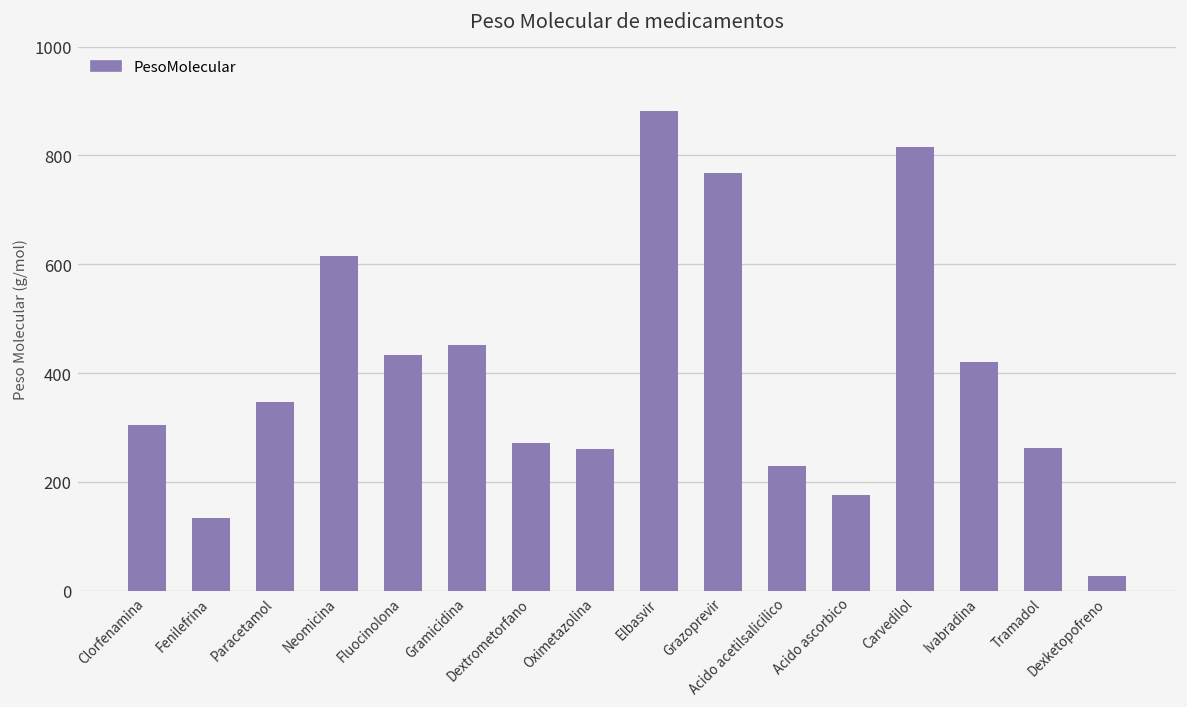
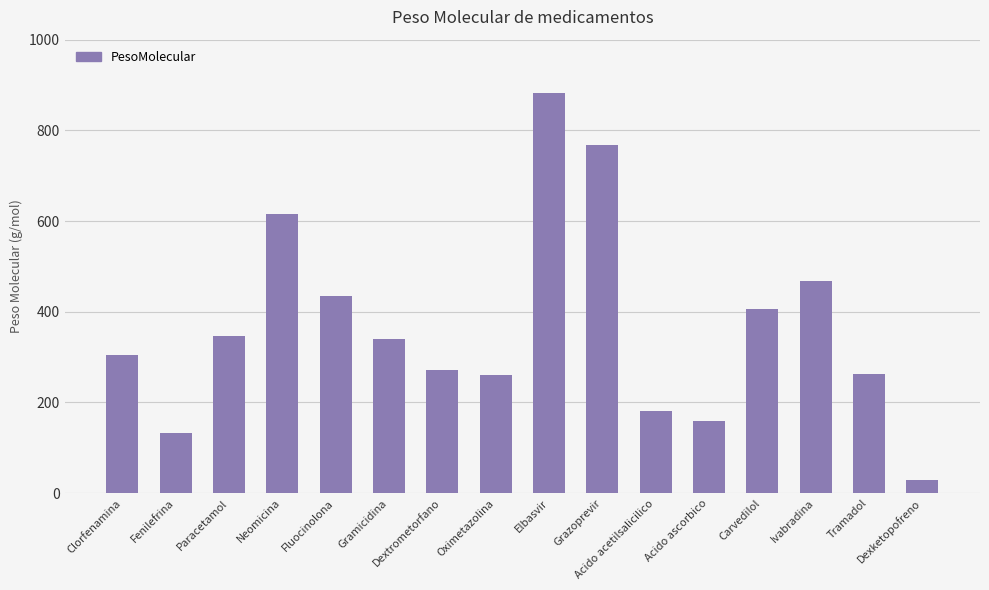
  {
    "Clorfenamina": 310,
    "Fenilefrina": 130,
    "Paracetamol": 350,
    "Neomicina": 610,
    "Fluocinolona": 430,
-   "Gramicidina": 450,
+   "Gramicidina": 340,
    "Dextrometorfano": 270,
    "Oximetazolina": 260,
    "Elbasvir": 880,
    "Grazoprevir": 770,
-   "Acido acetilsalicilico": 230,
-   "Acido ascorbico": 180,
-   "Carvedilol": 820,
-   "Ivabradina": 420,
+   "Acido acetilsalicilico": 180,
+   "Acido ascorbico": 160,
+   "Carvedilol": 410,
+   "Ivabradina": 470,
    "Tramadol": 260,
    "Dexketopofreno": 30
  }
